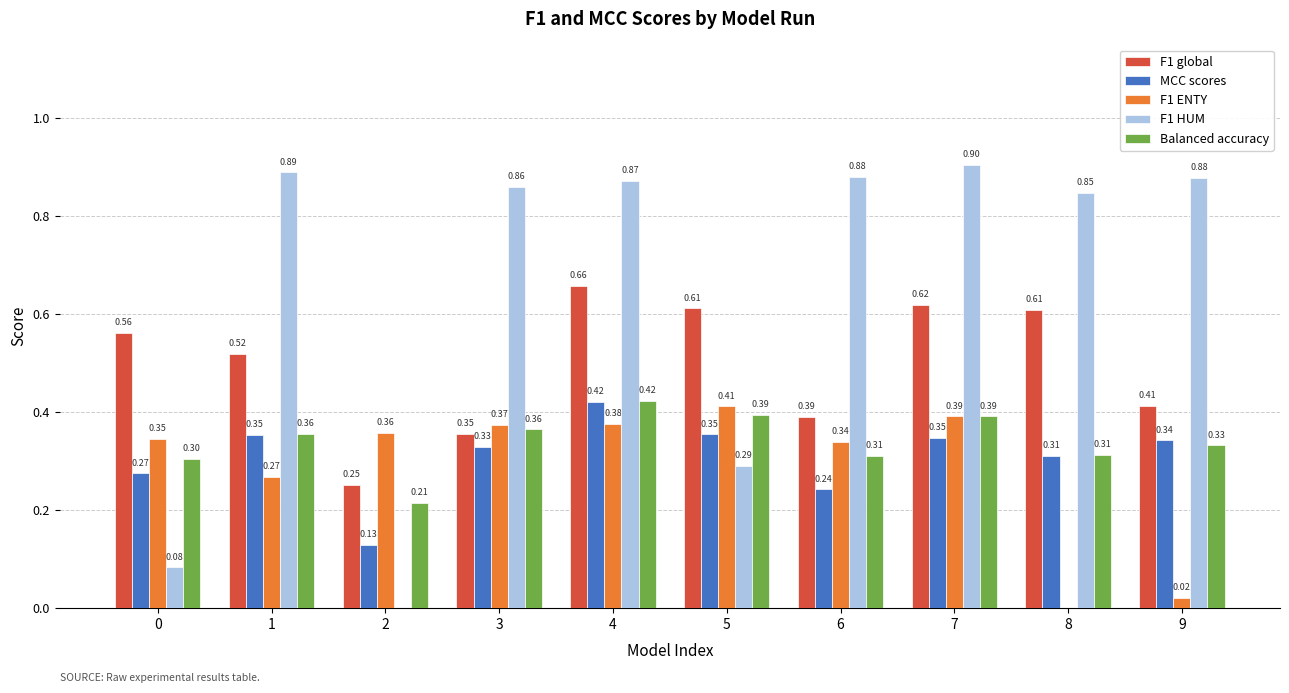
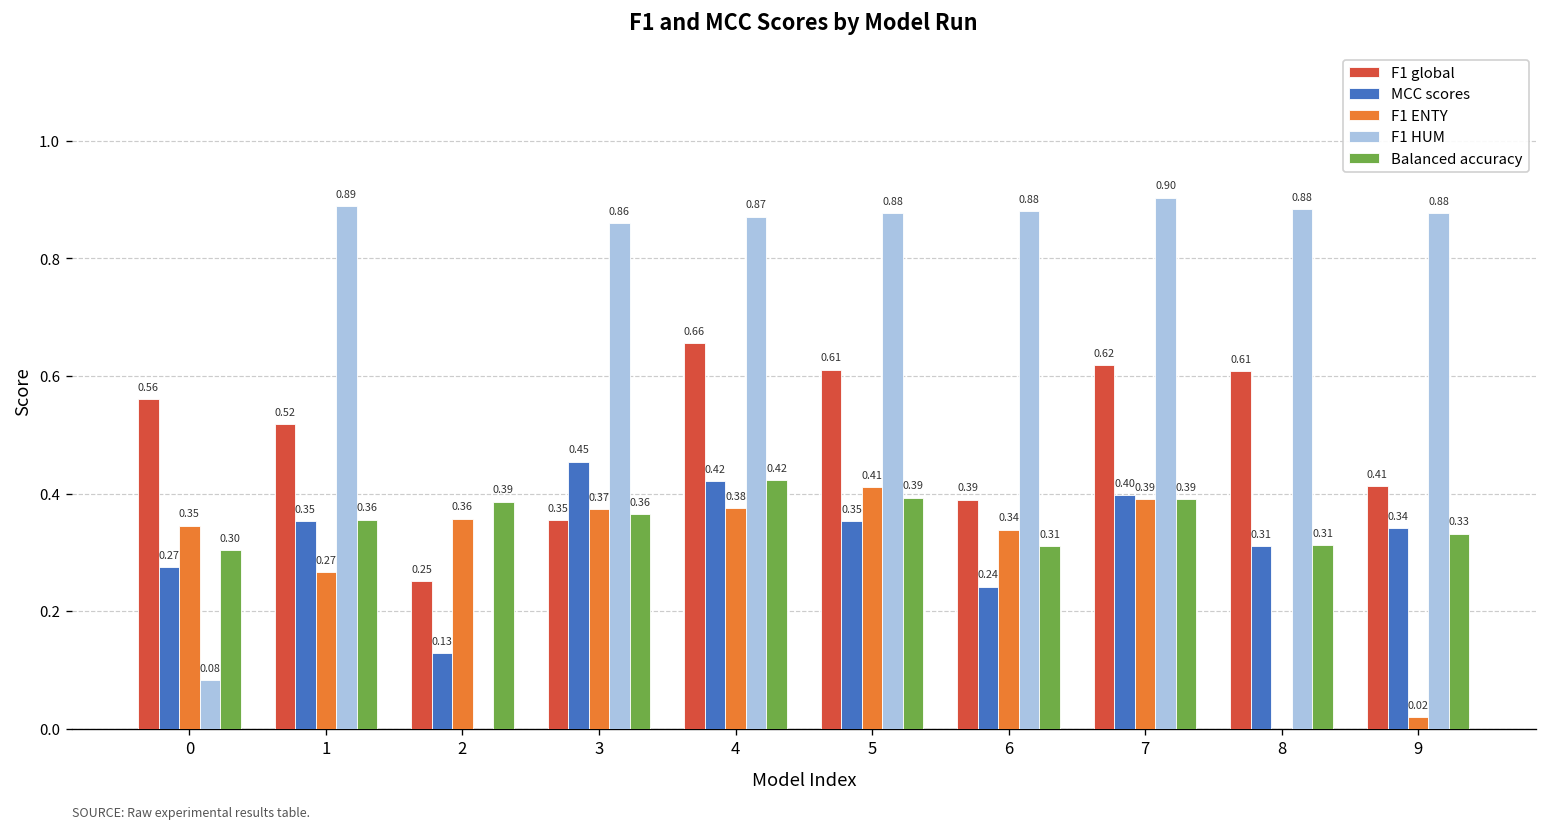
  {
    "MCC scores": {
      "0": 0.27,
      "1": 0.35,
      "2": 0.13,
-     "3": 0.33,
+     "3": 0.45,
      "4": 0.42,
      "5": 0.35,
      "6": 0.24,
-     "7": 0.35,
+     "7": 0.40,
      "8": 0.31,
      "9": 0.34
    },
    "F1 HUM": {
      "0": 0.08,
      "1": 0.89,
      "3": 0.86,
      "4": 0.87,
-     "5": 0.29,
+     "5": 0.88,
      "6": 0.88,
      "7": 0.90,
-     "8": 0.85,
+     "8": 0.88,
      "9": 0.88
    },
    "Balanced accuracy": {
      "0": 0.30,
      "1": 0.36,
-     "2": 0.21,
+     "2": 0.39,
      "3": 0.36,
      "4": 0.42,
      "5": 0.39,
      "6": 0.31,
      "7": 0.39,
      "8": 0.31,
      "9": 0.33
    }
  }
